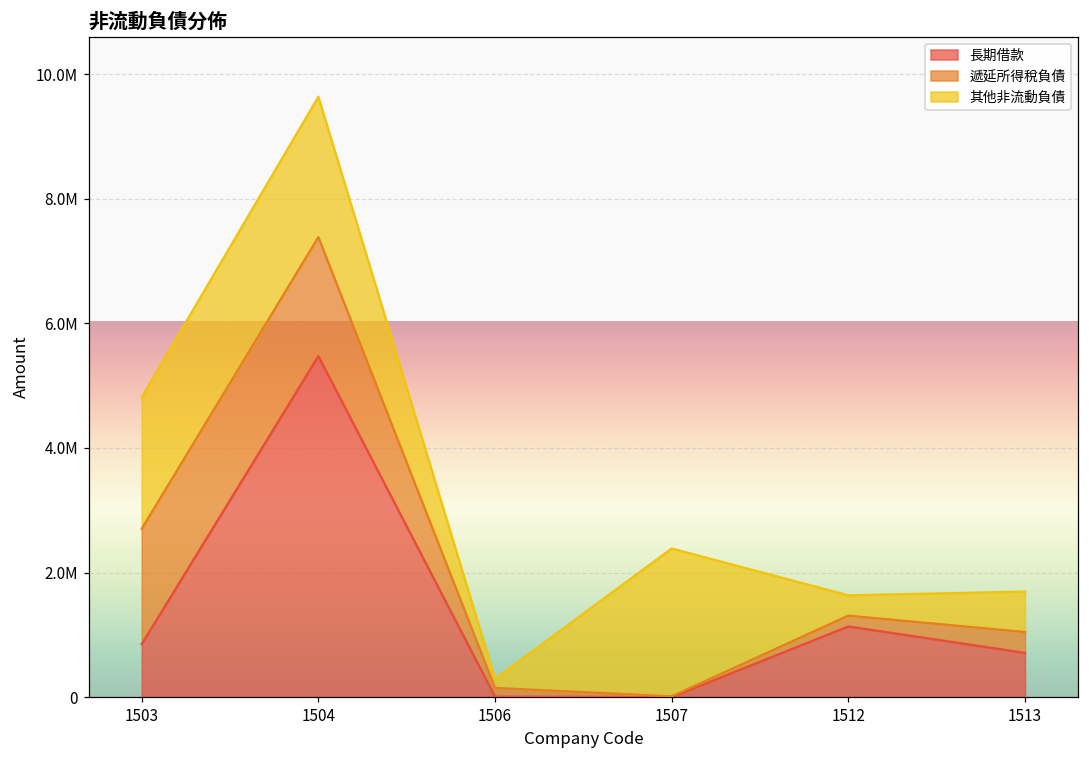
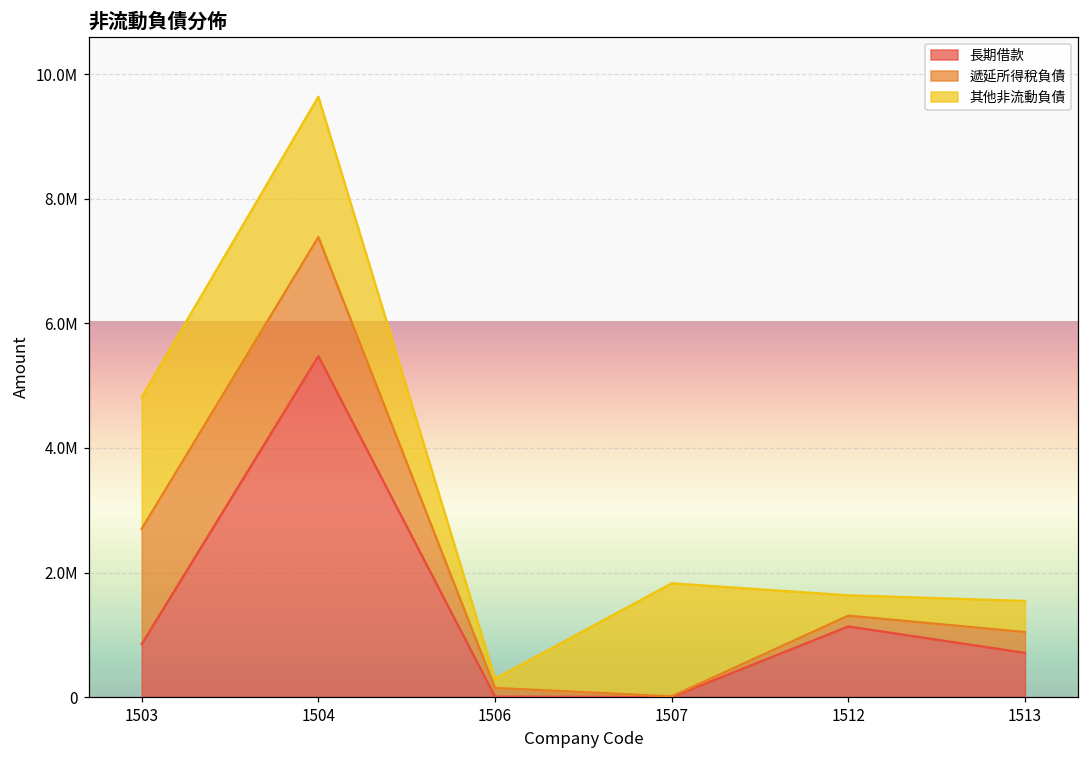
  {
    "其他非流動負債": {
      "1503": 2100000,
      "1504": 2300000,
      "1506": 100000,
-     "1507": 2400000,
+     "1507": 1800000,
      "1512": 300000,
-     "1513": 700000
+     "1513": 500000
    }
  }
